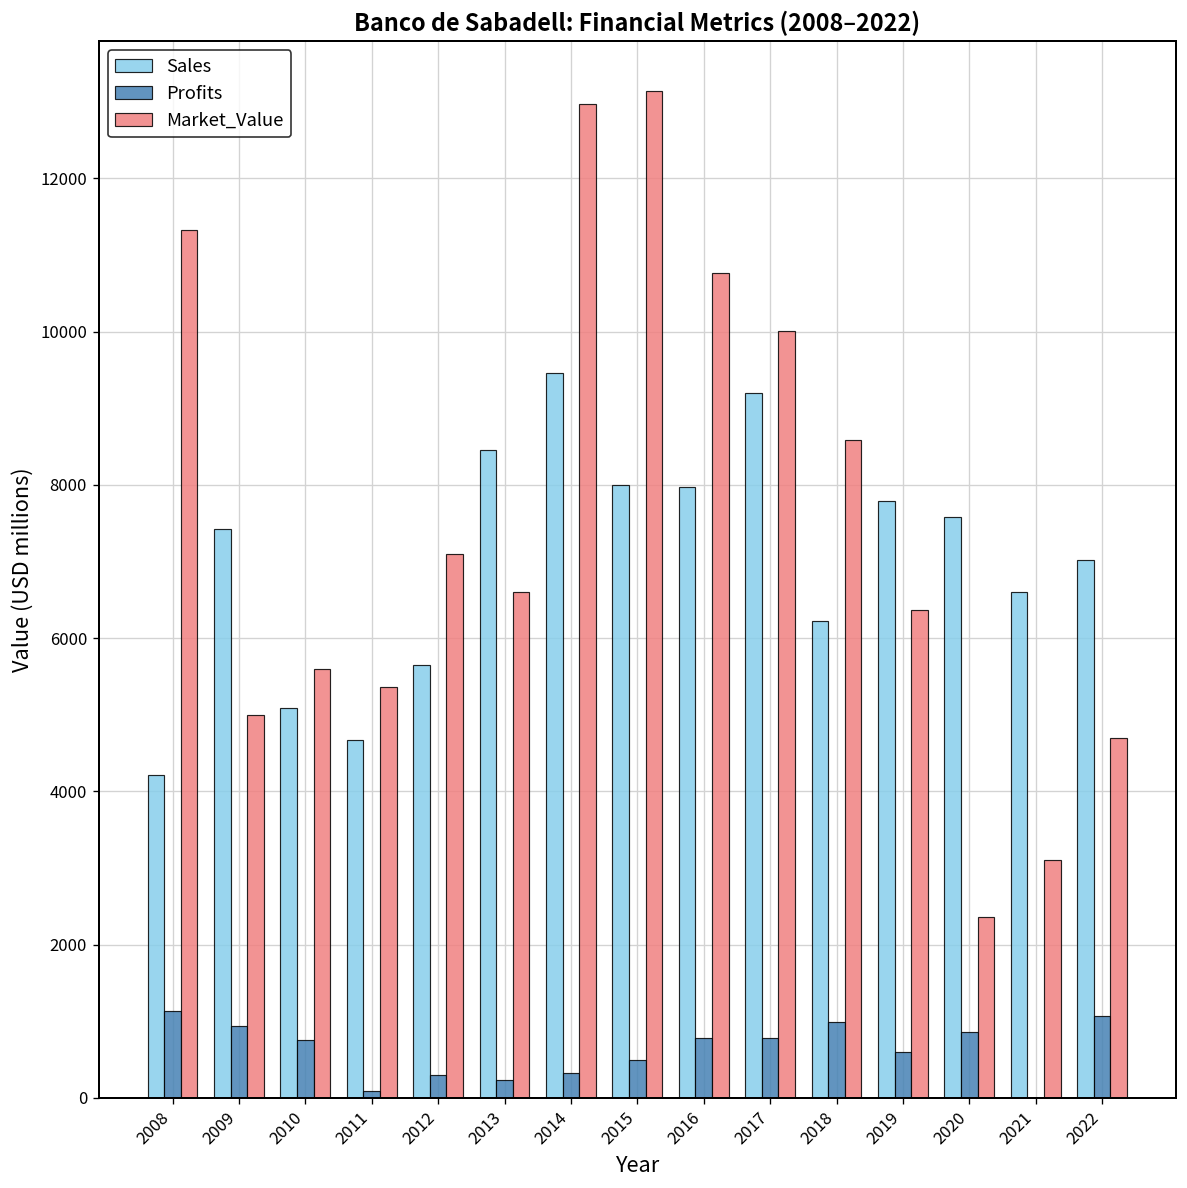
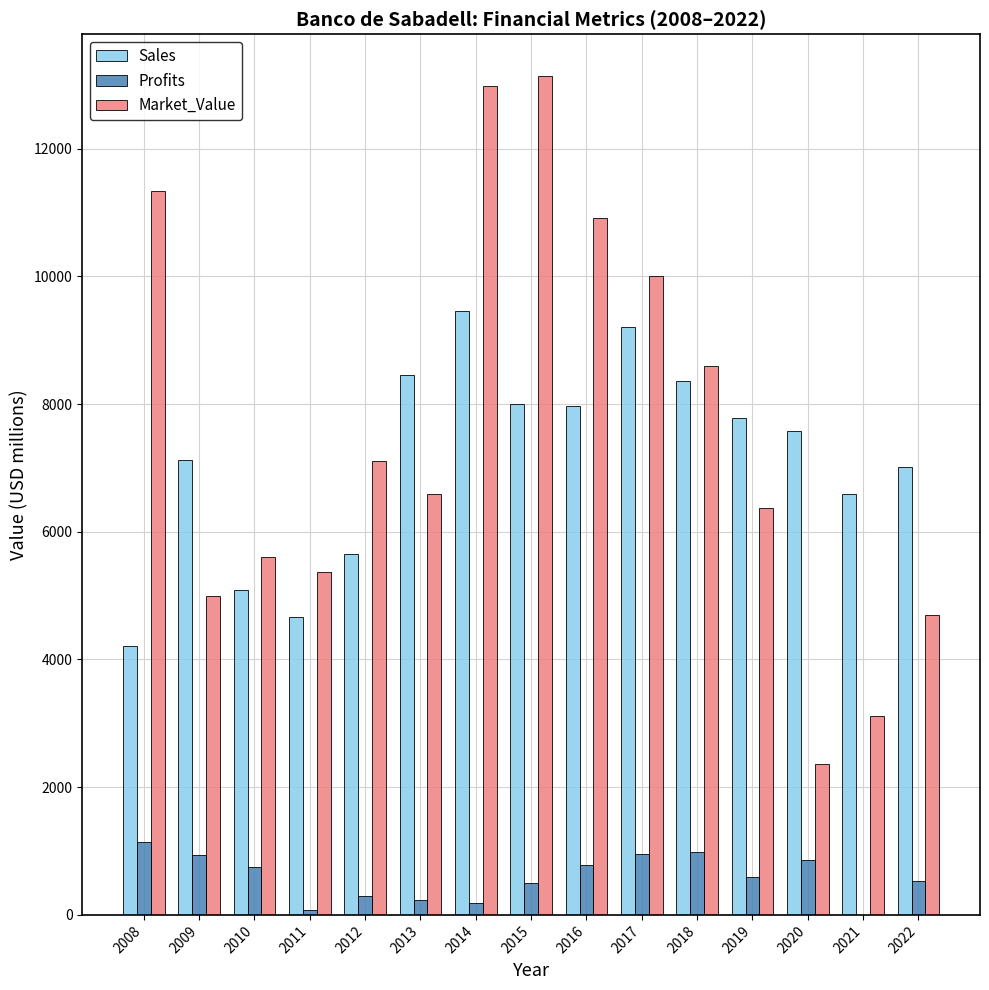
  {
    "Sales": {
      "2008": 4200,
-     "2009": 7400,
+     "2009": 7100,
      "2010": 5100,
      "2011": 4700,
      "2012": 5600,
      "2013": 8500,
      "2014": 9500,
      "2015": 8000,
      "2016": 8000,
      "2017": 9200,
-     "2018": 6200,
+     "2018": 8400,
      "2019": 7800,
      "2020": 7600,
      "2021": 6600,
      "2022": 7000
    },
    "Profits": {
      "2008": 1100,
      "2009": 900,
      "2010": 800,
      "2011": 100,
      "2012": 300,
      "2013": 200,
-     "2014": 300,
+     "2014": 200,
      "2015": 500,
      "2016": 800,
-     "2017": 800,
+     "2017": 900,
      "2018": 1000,
      "2019": 600,
      "2020": 900,
-     "2022": 1100
+     "2022": 500
    },
    "Market_Value": {
      "2008": 11300,
      "2009": 5000,
      "2010": 5600,
      "2011": 5400,
      "2012": 7100,
      "2013": 6600,
      "2014": 13000,
      "2015": 13100,
-     "2016": 10800,
+     "2016": 10900,
      "2017": 10000,
      "2018": 8600,
      "2019": 6400,
      "2020": 2400,
      "2021": 3100,
      "2022": 4700
    }
  }
